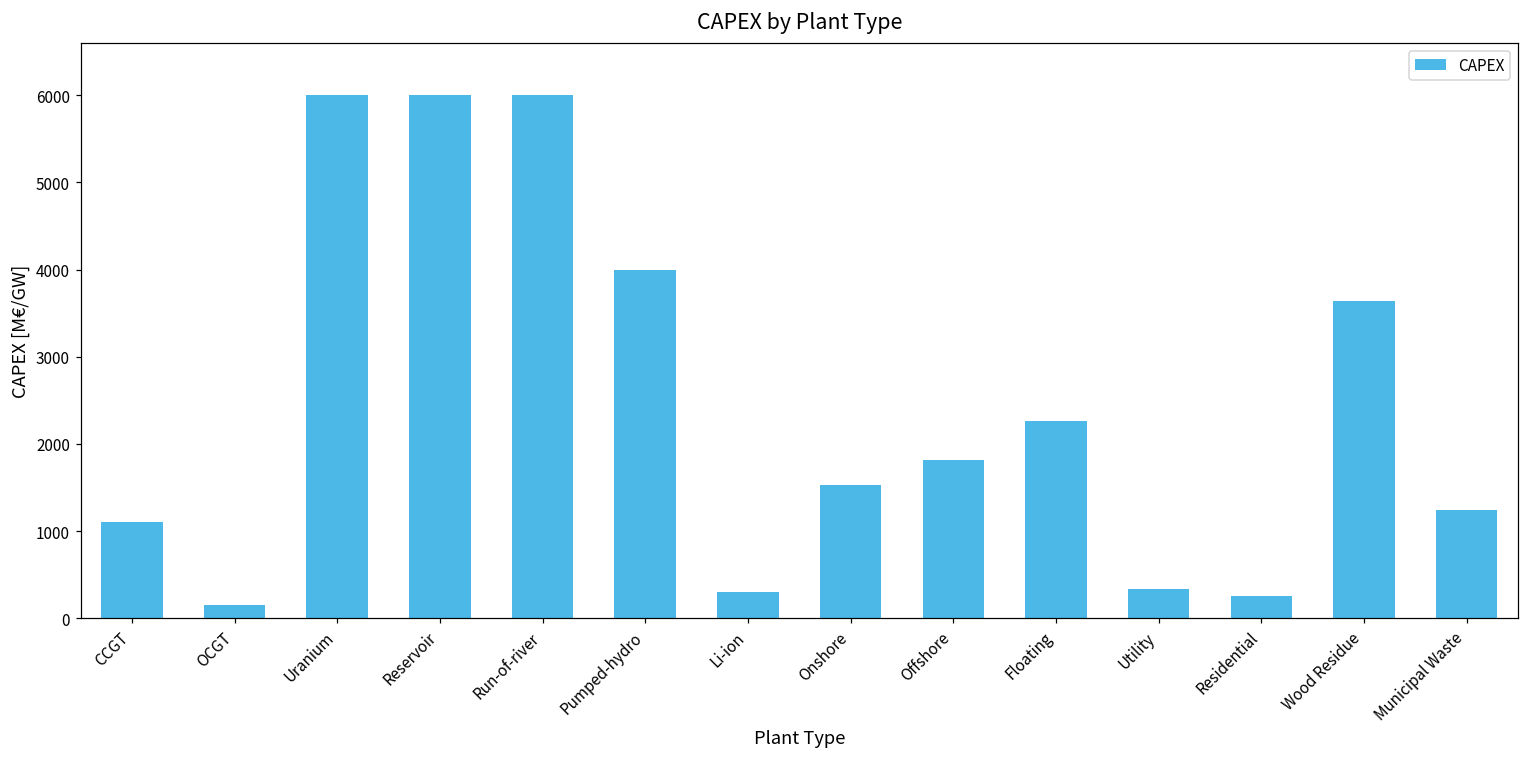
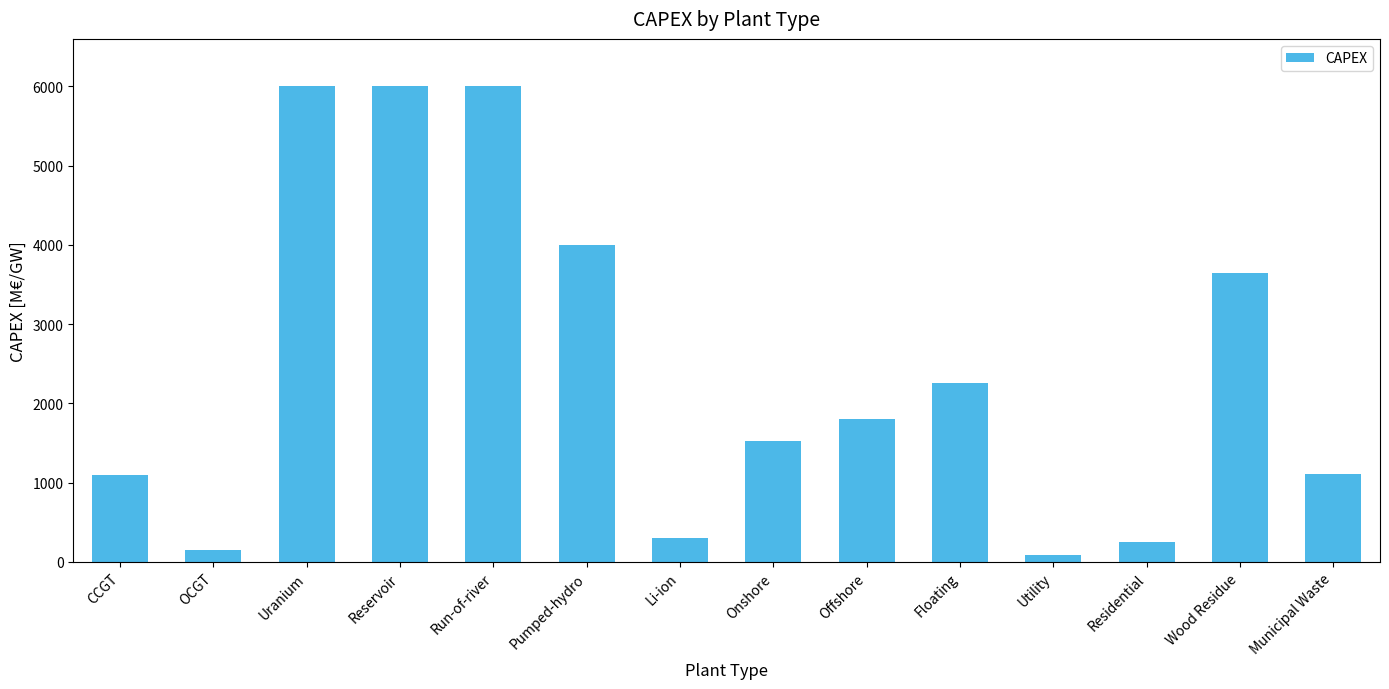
  {
    "CCGT": 1100,
    "OCGT": 200,
    "Uranium": 6000,
    "Reservoir": 6000,
    "Run-of-river": 6000,
    "Pumped-hydro": 4000,
    "Li-ion": 300,
    "Onshore": 1500,
    "Offshore": 1800,
    "Floating": 2300,
-   "Utility": 300,
+   "Utility": 100,
    "Residential": 300,
    "Wood Residue": 3600,
-   "Municipal Waste": 1200
+   "Municipal Waste": 1100
  }
